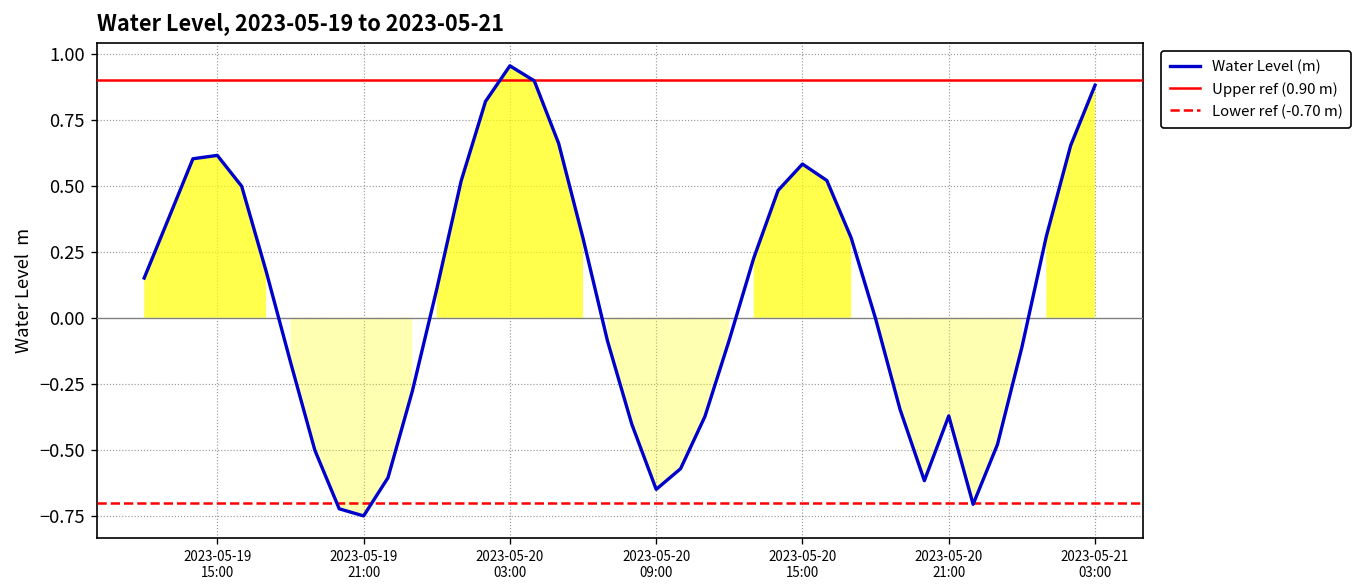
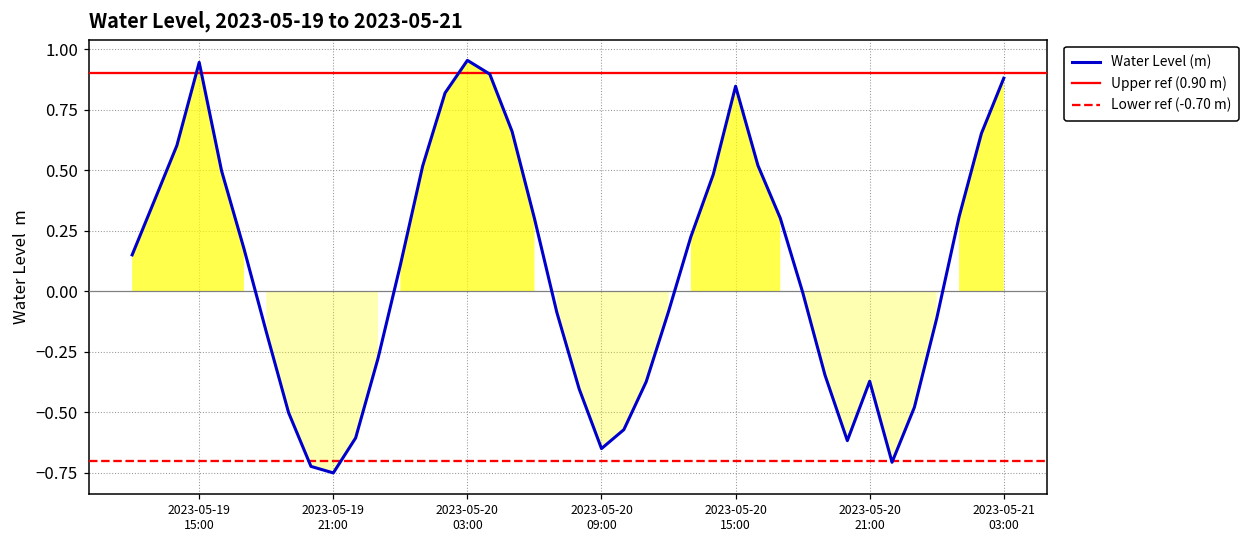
  {
-   "2023-05-19 15:00": 0.62,
+   "2023-05-19 15:00": 0.95,
    "2023-05-19 21:00": -0.75,
    "2023-05-20 03:00": 0.95,
    "2023-05-20 09:00": -0.65,
-   "2023-05-20 15:00": 0.58,
+   "2023-05-20 15:00": 0.85,
    "2023-05-20 21:00": -0.37,
    "2023-05-21 03:00": 0.88
  }
